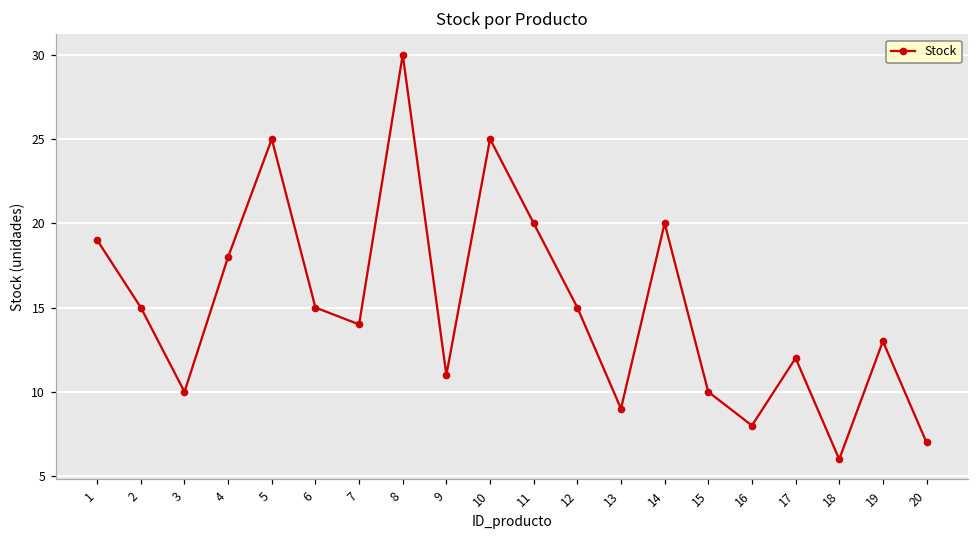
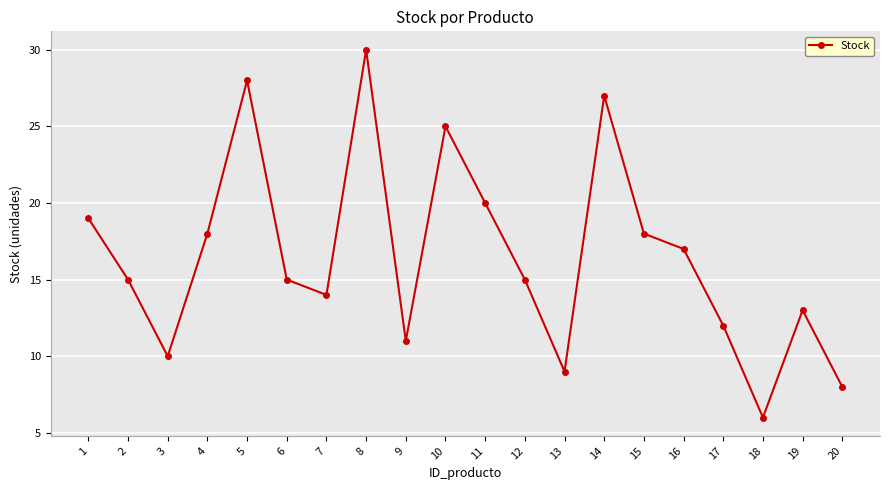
  {
    "1": 19,
    "2": 15,
    "3": 10,
    "4": 18,
-   "5": 25,
+   "5": 28,
    "6": 15,
    "7": 14,
    "8": 30,
    "9": 11,
    "10": 25,
    "11": 20,
    "12": 15,
    "13": 9,
-   "14": 20,
-   "15": 10,
-   "16": 8,
+   "14": 27,
+   "15": 18,
+   "16": 17,
    "17": 12,
    "18": 6,
    "19": 13,
-   "20": 7
+   "20": 8
  }
